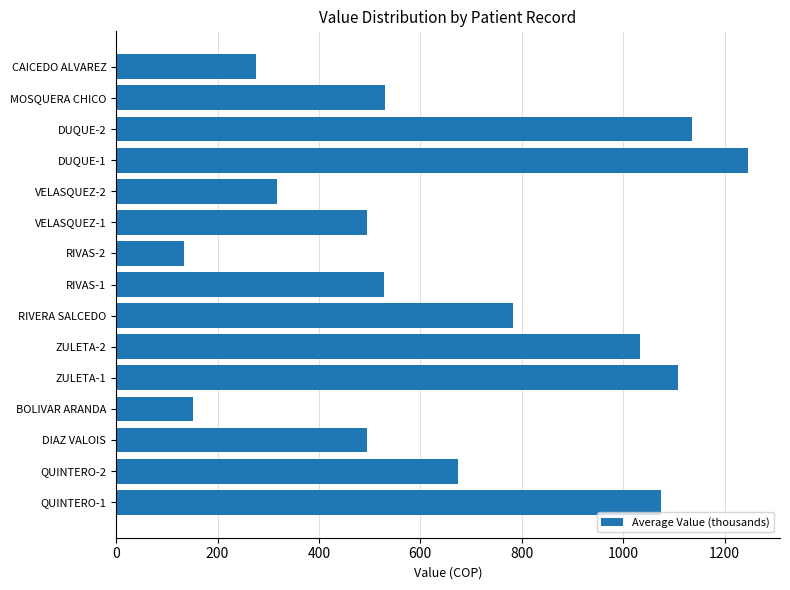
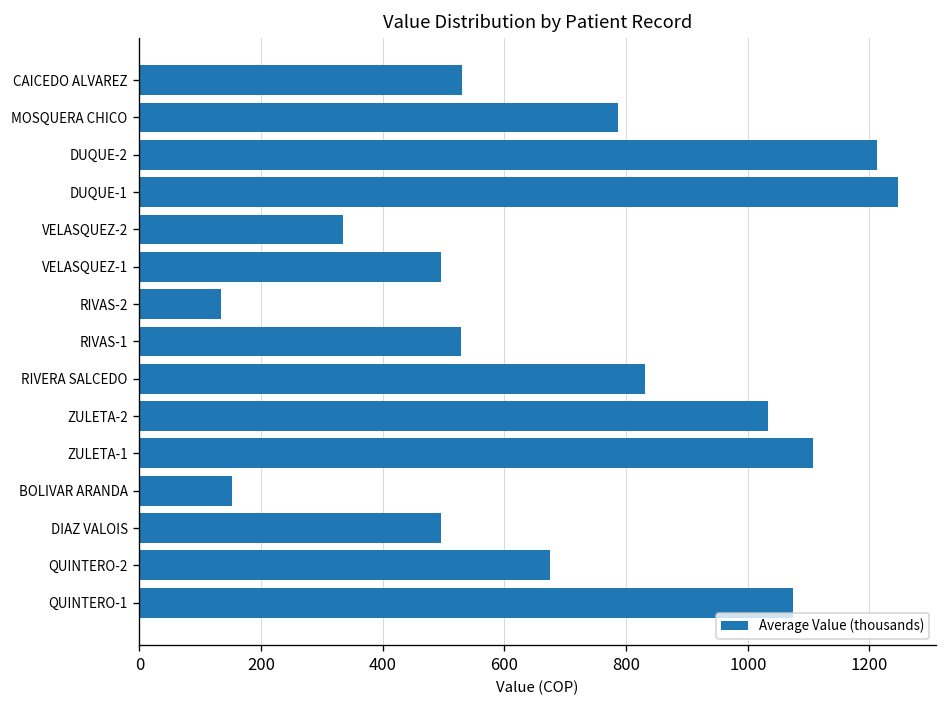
  {
-   "CAICEDO ALVAREZ": 280,
-   "MOSQUERA CHICO": 530,
-   "DUQUE-2": 1140,
+   "CAICEDO ALVAREZ": 530,
+   "MOSQUERA CHICO": 790,
+   "DUQUE-2": 1210,
    "DUQUE-1": 1250,
-   "VELASQUEZ-2": 320,
+   "VELASQUEZ-2": 340,
    "VELASQUEZ-1": 500,
    "RIVAS-2": 130,
    "RIVAS-1": 530,
-   "RIVERA SALCEDO": 780,
+   "RIVERA SALCEDO": 830,
    "ZULETA-2": 1030,
    "ZULETA-1": 1110,
    "BOLIVAR ARANDA": 150,
    "DIAZ VALOIS": 500,
    "QUINTERO-2": 670,
    "QUINTERO-1": 1070
  }
